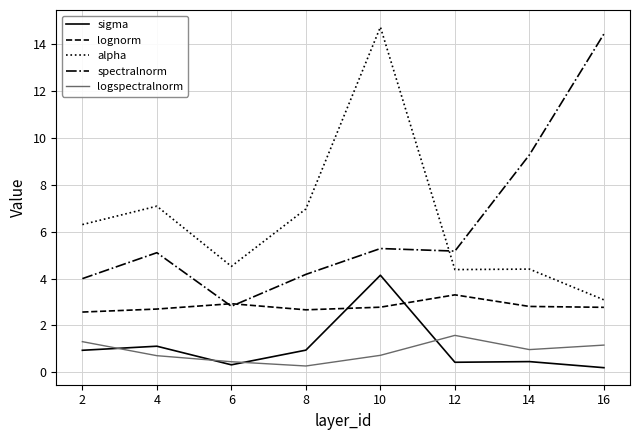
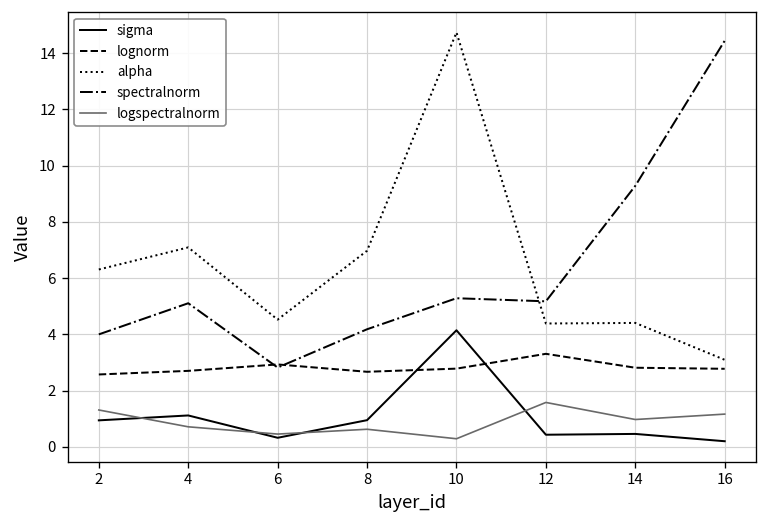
  {
    "logspectralnorm": {
      "2": 1.3,
      "4": 0.7,
      "6": 0.4,
-     "8": 0.3,
-     "10": 0.7,
+     "8": 0.6,
+     "10": 0.3,
      "12": 1.6,
      "14": 1.0,
      "16": 1.2
    }
  }
